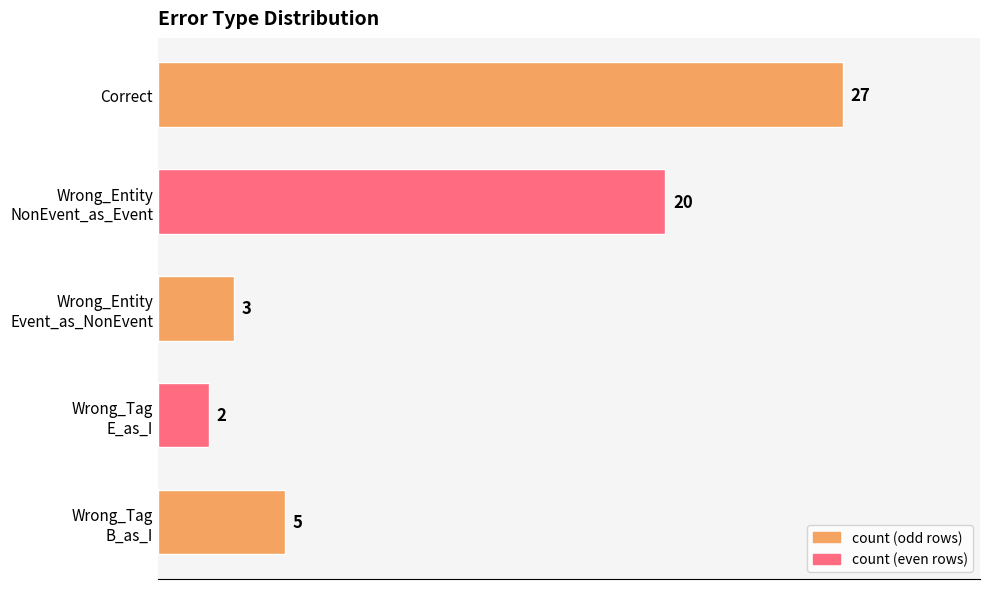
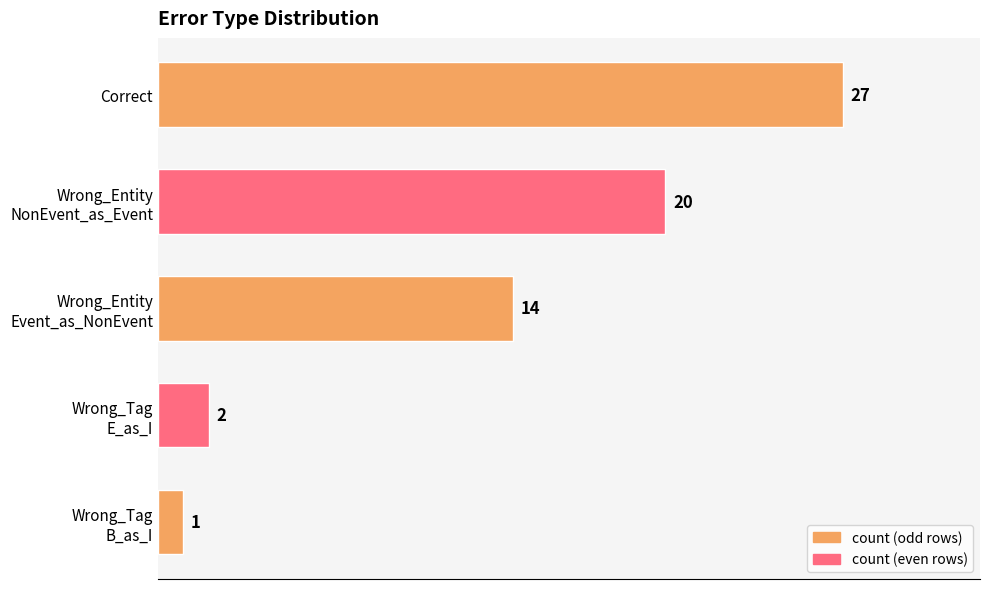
  {
    "Correct": 27,
    "Wrong_Entity NonEvent_as_Event": 20,
-   "Wrong_Entity Event_as_NonEvent": 3,
+   "Wrong_Entity Event_as_NonEvent": 14,
    "Wrong_Tag E_as_I": 2,
-   "Wrong_Tag B_as_I": 5
+   "Wrong_Tag B_as_I": 1
  }
